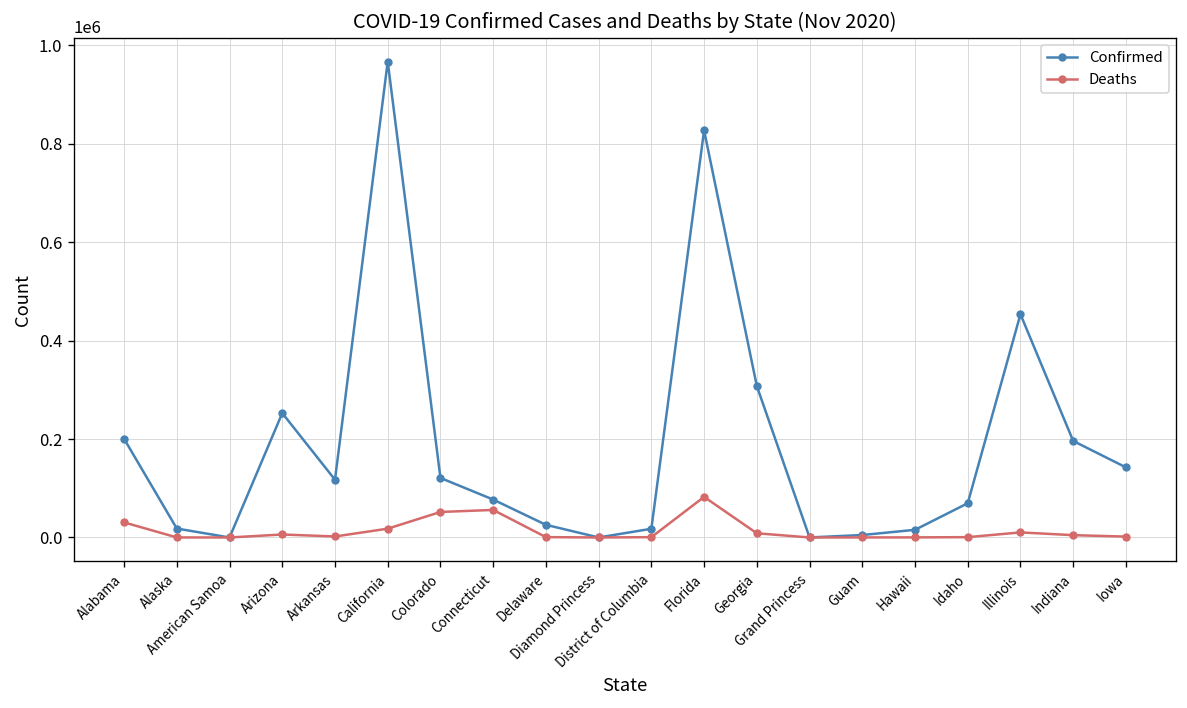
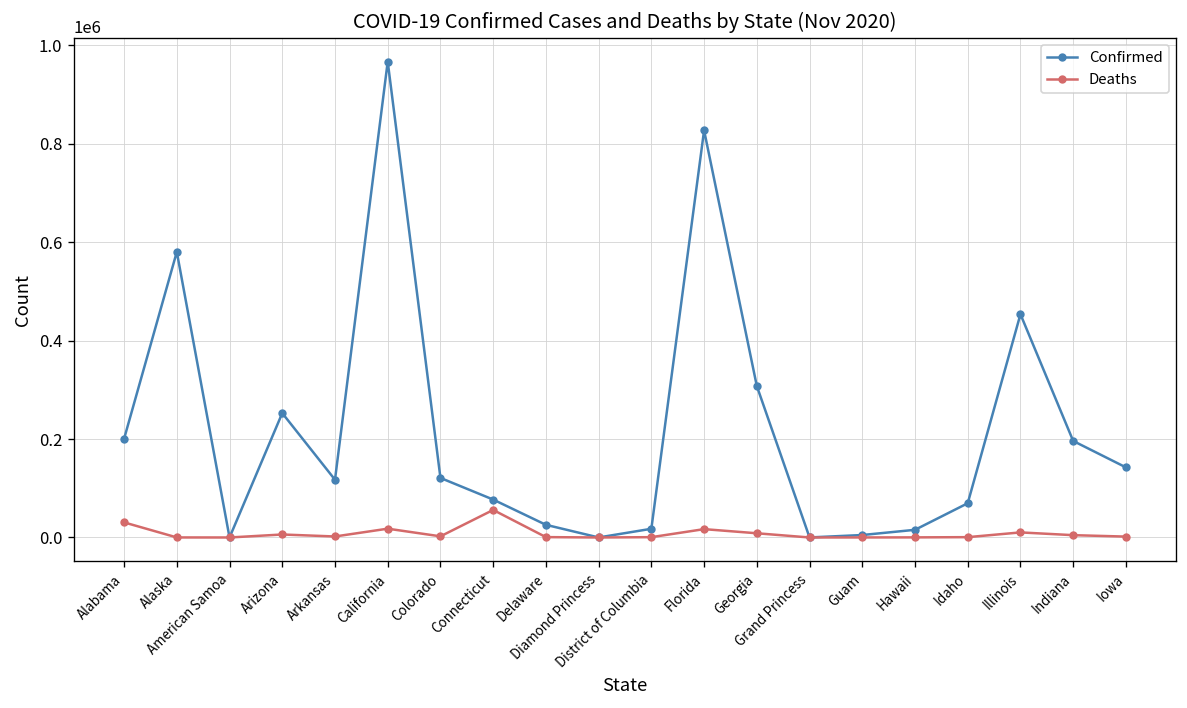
  {
    "Confirmed": {
      "Alabama": 200000,
-     "Alaska": 20000,
+     "Alaska": 580000,
      "Arizona": 250000,
      "Arkansas": 120000,
      "California": 970000,
      "Colorado": 120000,
      "Connecticut": 80000,
      "Delaware": 30000,
      "District of Columbia": 20000,
      "Florida": 830000,
      "Georgia": 310000,
      "Hawaii": 20000,
      "Idaho": 70000,
      "Illinois": 450000,
      "Indiana": 200000,
      "Iowa": 140000
    },
    "Deaths": {
      "Alabama": 30000,
      "Alaska": 0,
      "Arizona": 10000,
      "Arkansas": 0,
      "California": 20000,
-     "Colorado": 50000,
+     "Colorado": 0,
      "Connecticut": 60000,
      "Delaware": 0,
      "District of Columbia": 0,
-     "Florida": 80000,
+     "Florida": 20000,
      "Georgia": 10000,
      "Hawaii": 0,
      "Idaho": 0,
      "Illinois": 10000,
      "Indiana": 0,
      "Iowa": 0
    }
  }
